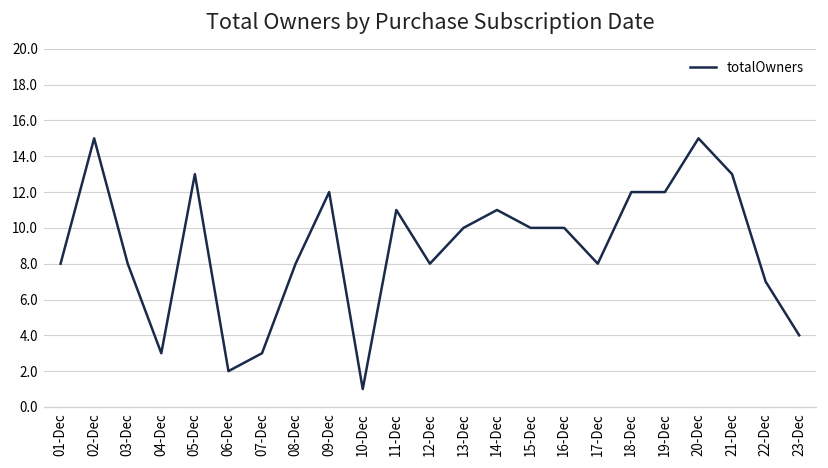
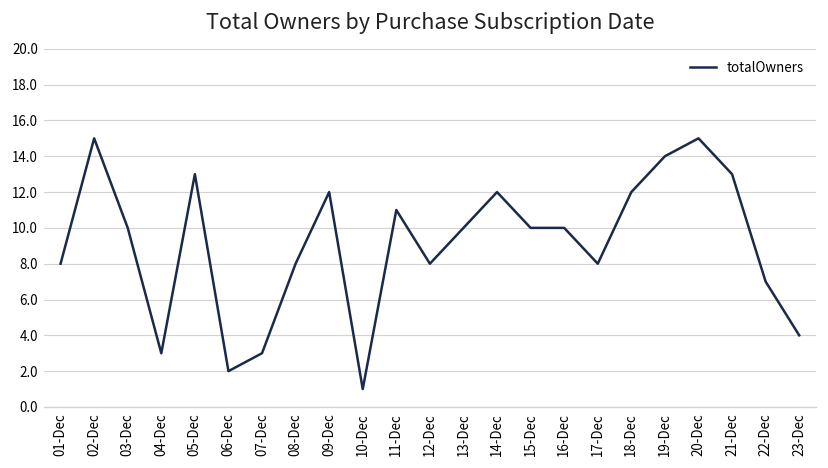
  {
    "01-Dec": 8,
    "02-Dec": 15,
-   "03-Dec": 8,
+   "03-Dec": 10,
    "04-Dec": 3,
    "05-Dec": 13,
    "06-Dec": 2,
    "07-Dec": 3,
    "08-Dec": 8,
    "09-Dec": 12,
    "10-Dec": 1,
    "11-Dec": 11,
    "12-Dec": 8,
    "13-Dec": 10,
-   "14-Dec": 11,
+   "14-Dec": 12,
    "15-Dec": 10,
    "16-Dec": 10,
    "17-Dec": 8,
    "18-Dec": 12,
-   "19-Dec": 12,
+   "19-Dec": 14,
    "20-Dec": 15,
    "21-Dec": 13,
    "22-Dec": 7,
    "23-Dec": 4
  }
